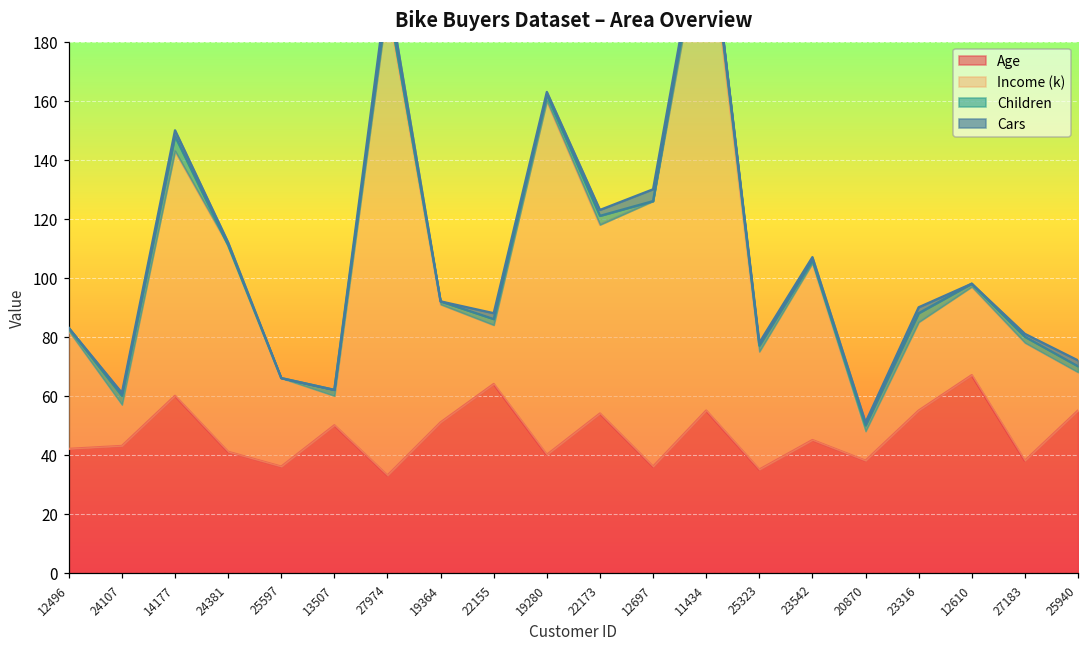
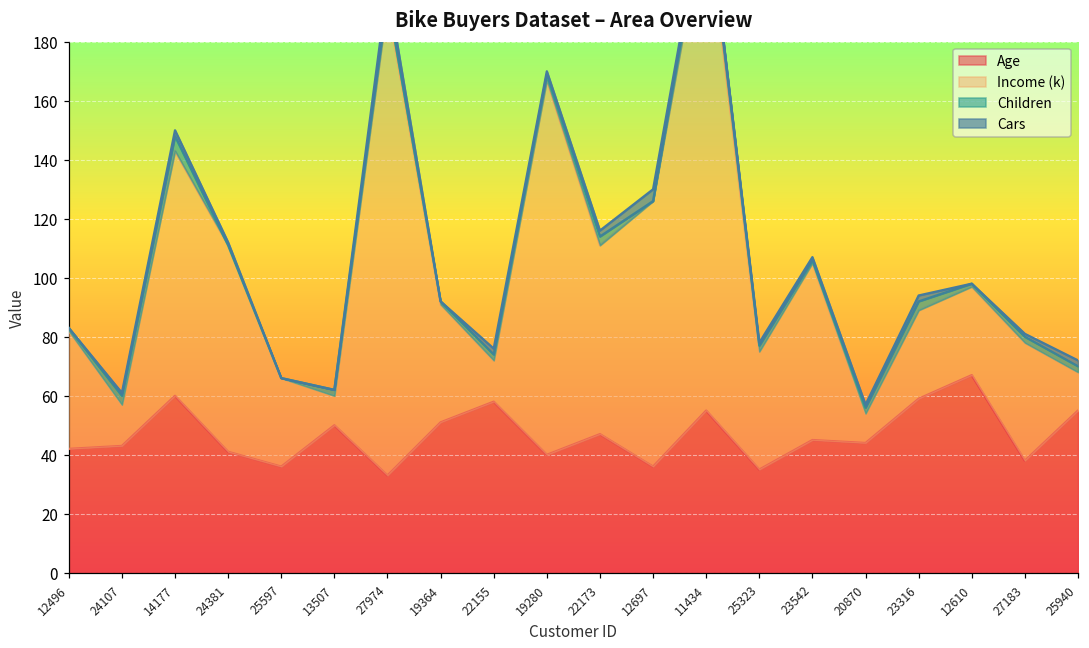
  {
    "Age": {
      "12496": 42,
      "24107": 43,
      "14177": 60,
      "24381": 41,
      "25597": 36,
      "13507": 50,
      "27974": 33,
      "19364": 51,
-     "22155": 64,
+     "22155": 58,
      "19280": 40,
-     "22173": 54,
+     "22173": 47,
      "12697": 36,
      "11434": 55,
      "25323": 35,
      "23542": 45,
-     "20870": 38,
-     "23316": 55,
+     "20870": 44,
+     "23316": 59,
      "12610": 67,
      "27183": 38,
      "25940": 55
    },
    "Income (k)": {
      "12496": 40,
      "24107": 14,
      "14177": 83,
      "13507": 10,
      "19364": 40,
-     "22155": 20,
-     "19280": 120,
+     "22155": 14,
+     "19280": 127,
      "22173": 64,
      "25323": 40,
      "23542": 60,
      "20870": 10,
      "23316": 30,
      "12610": 30,
      "27183": 40,
      "25940": 13
    }
  }
